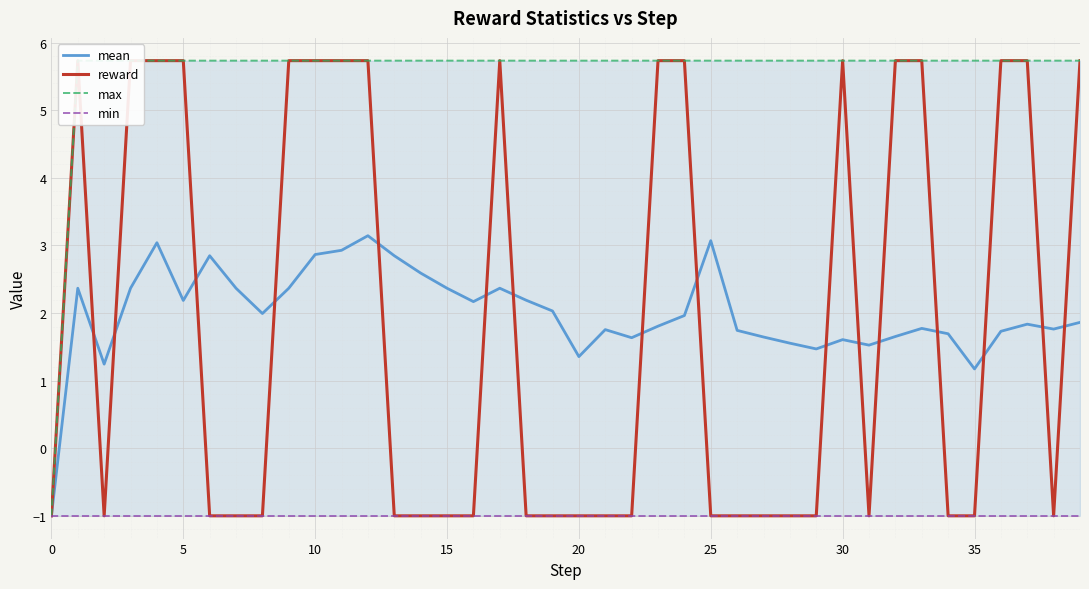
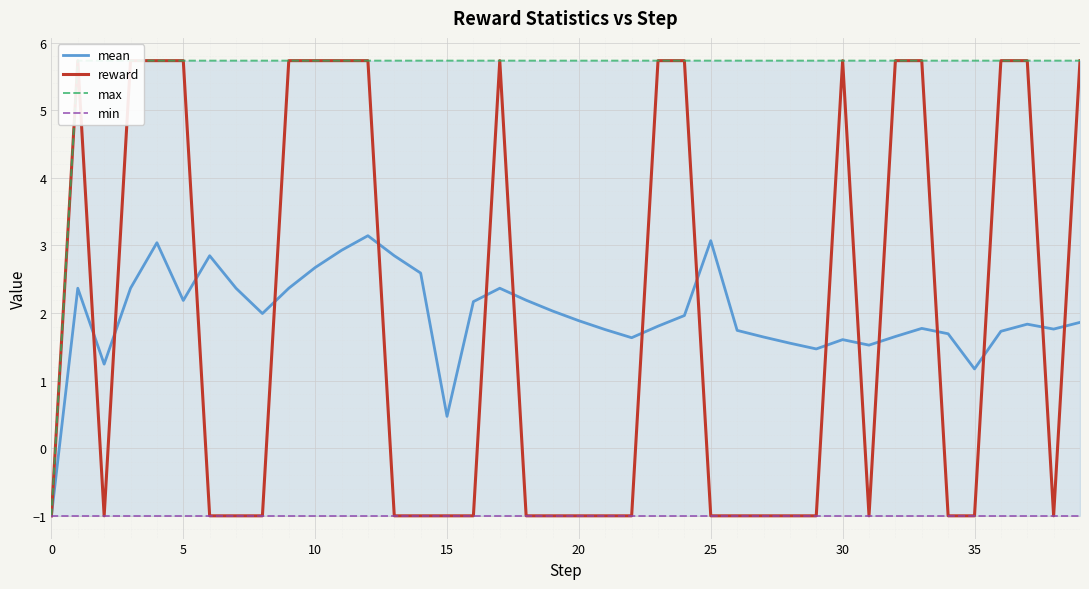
  {
    "mean": {
      "5": 2.2,
-     "10": 2.9,
-     "15": 2.4,
-     "20": 1.4,
+     "10": 2.7,
+     "15": 0.5,
+     "20": 1.9,
      "25": 3.1,
      "30": 1.6,
      "35": 1.2
    },
    "max": {
      "15": 5.7,
      "20": 5.7,
      "25": 5.7,
      "35": 5.7
    },
    "min": {
      "5": -1.0,
      "10": -1.0,
      "30": -1.0
    }
  }
